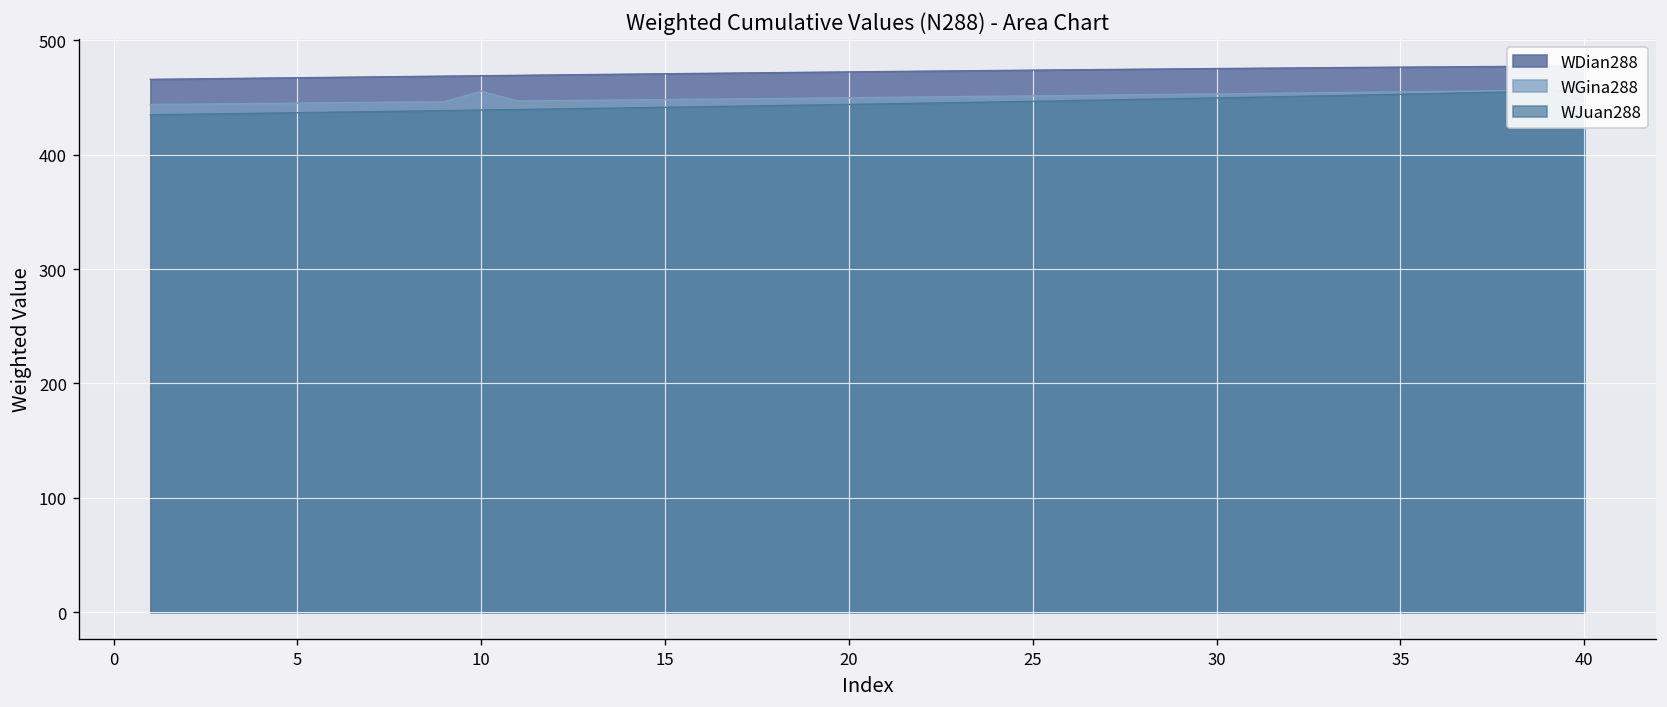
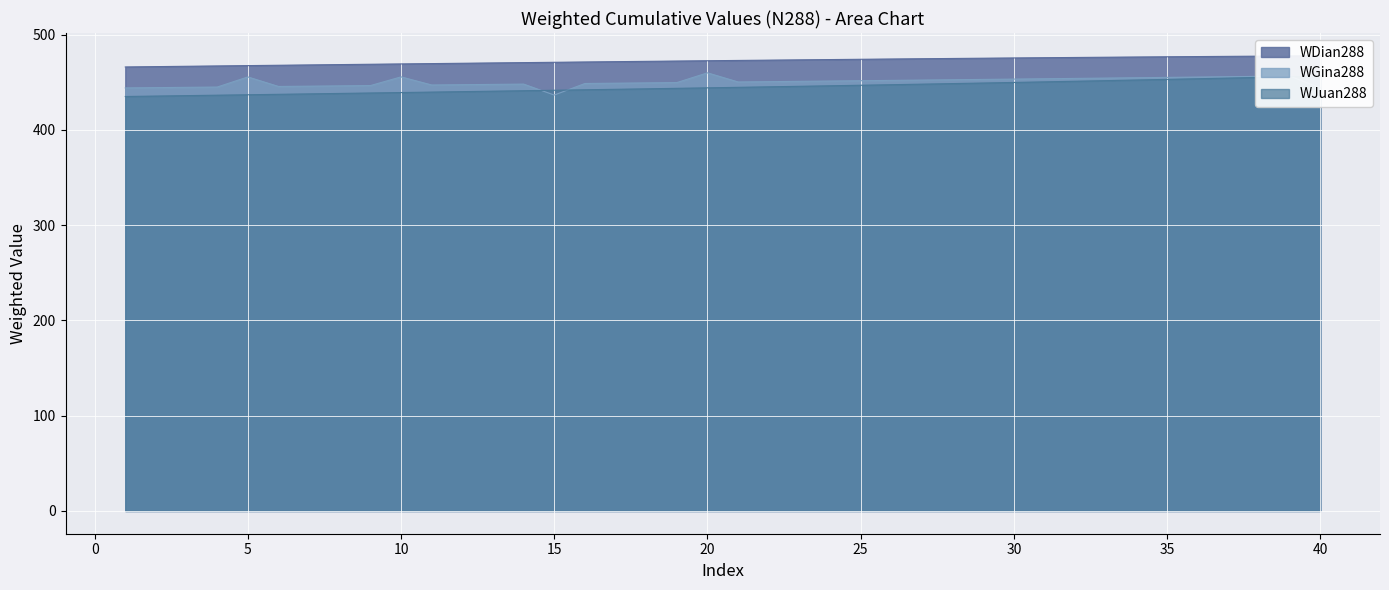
  {
    "WGina288": {
-     "5": 450,
+     "5": 460,
      "10": 460,
-     "15": 450,
-     "20": 450,
+     "15": 440,
+     "20": 460,
      "25": 450,
      "30": 450
    }
  }
